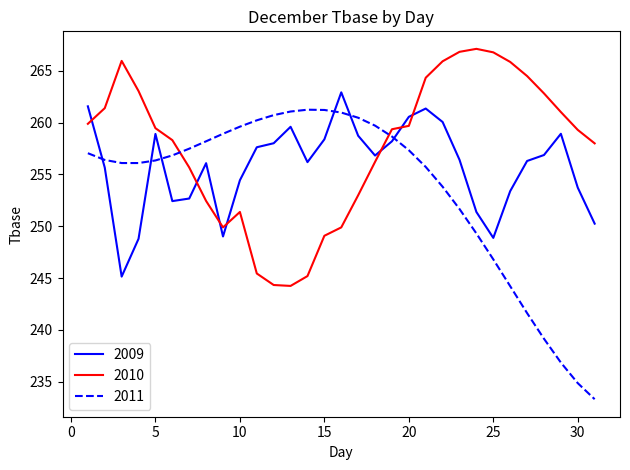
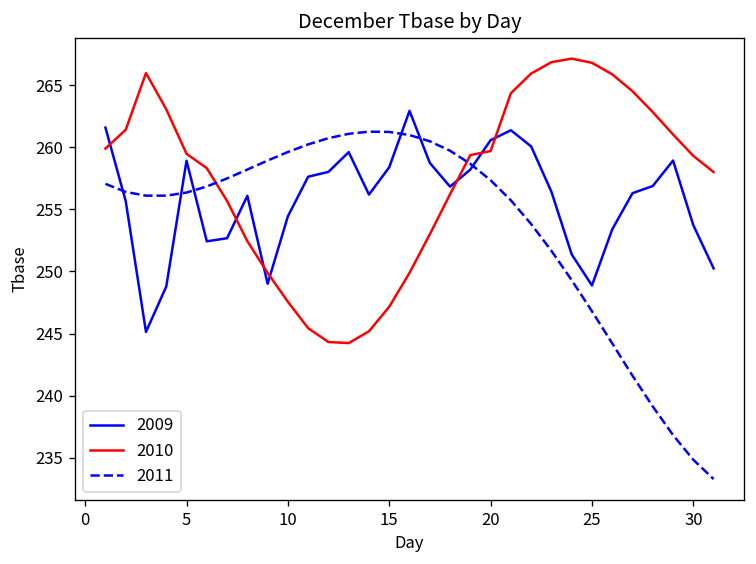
  {
    "2010": {
      "5": 259.5,
-     "10": 251.4,
-     "15": 249.1,
+     "10": 247.6,
+     "15": 247.2,
      "20": 259.7,
      "25": 266.8,
      "30": 259.3
    }
  }
